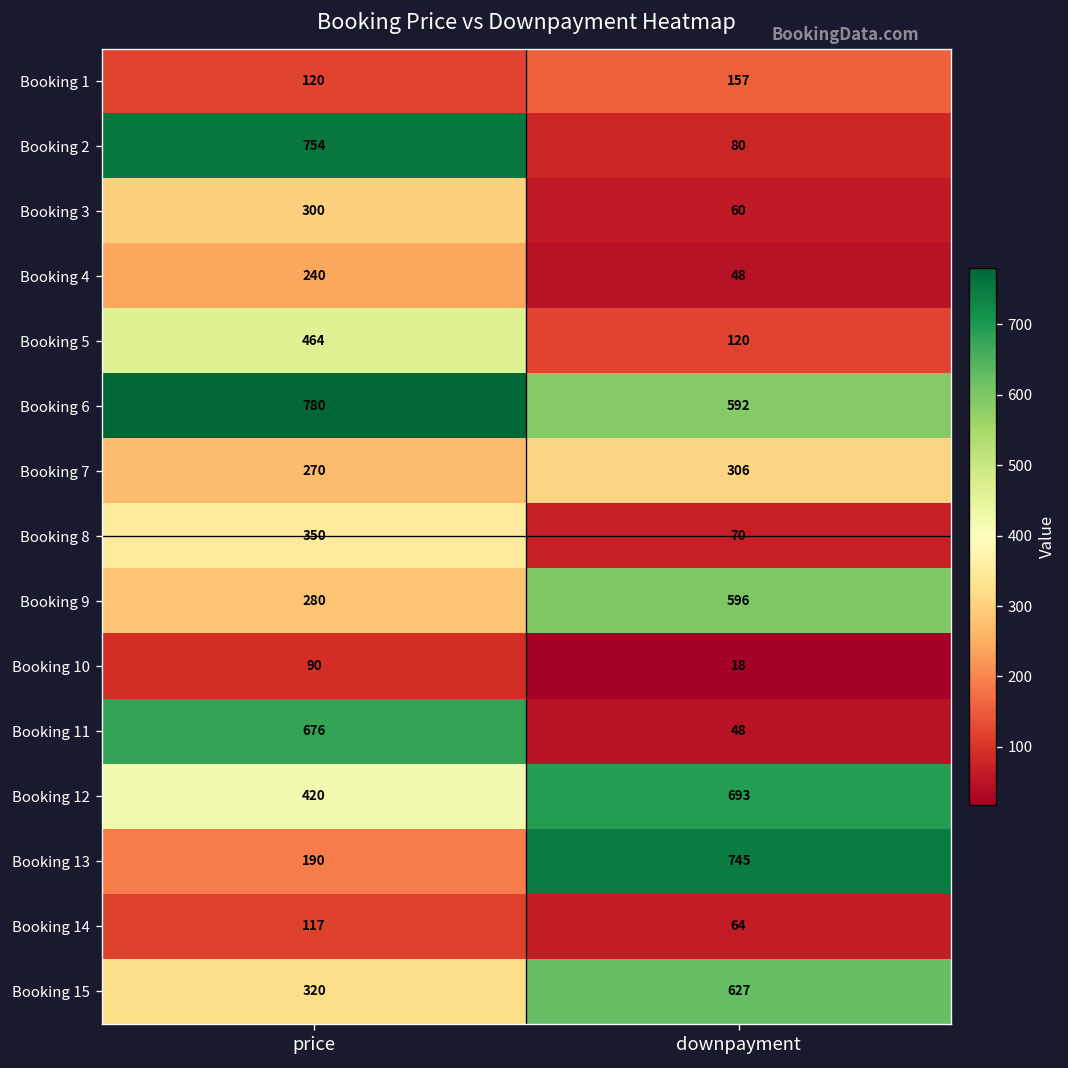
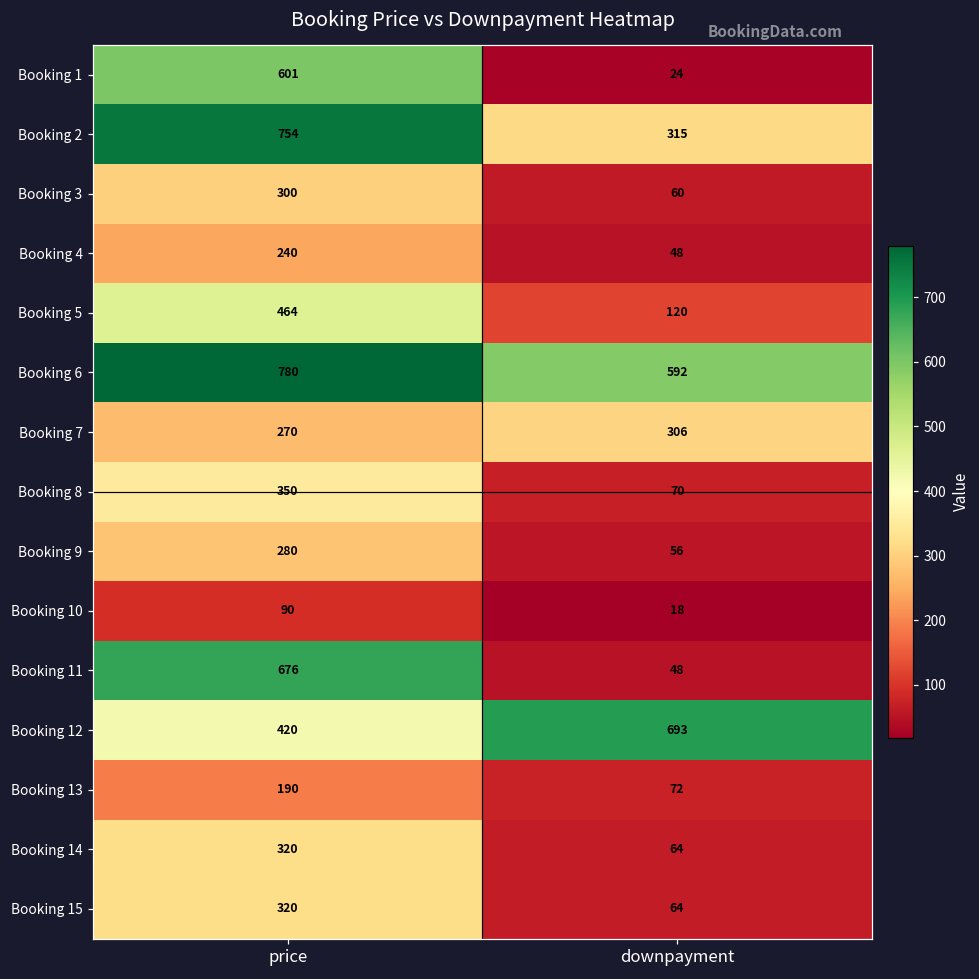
  {
    "Booking 1": {
-     "price": 120,
-     "downpayment": 157
+     "price": 601,
+     "downpayment": 24
    },
    "Booking 2": {
      "price": 754,
-     "downpayment": 80
+     "downpayment": 315
    },
    "Booking 3": {
      "price": 300,
      "downpayment": 60
    },
    "Booking 4": {
      "price": 240,
      "downpayment": 48
    },
    "Booking 5": {
      "price": 464,
      "downpayment": 120
    },
    "Booking 6": {
      "price": 780,
      "downpayment": 592
    },
    "Booking 7": {
      "price": 270,
      "downpayment": 306
    },
    "Booking 8": {
      "price": 350,
      "downpayment": 70
    },
    "Booking 9": {
      "price": 280,
-     "downpayment": 596
+     "downpayment": 56
    },
    "Booking 10": {
      "price": 90,
      "downpayment": 18
    },
    "Booking 11": {
      "price": 676,
      "downpayment": 48
    },
    "Booking 12": {
      "price": 420,
      "downpayment": 693
    },
    "Booking 13": {
      "price": 190,
-     "downpayment": 745
+     "downpayment": 72
    },
    "Booking 14": {
-     "price": 117,
+     "price": 320,
      "downpayment": 64
    },
    "Booking 15": {
      "price": 320,
-     "downpayment": 627
+     "downpayment": 64
    }
  }
